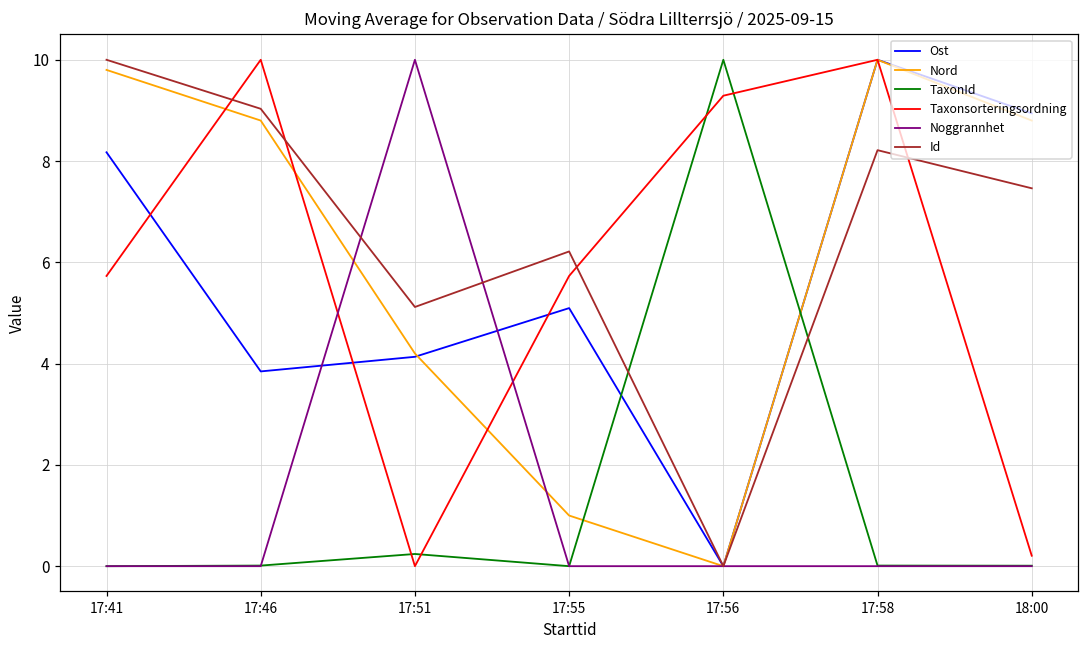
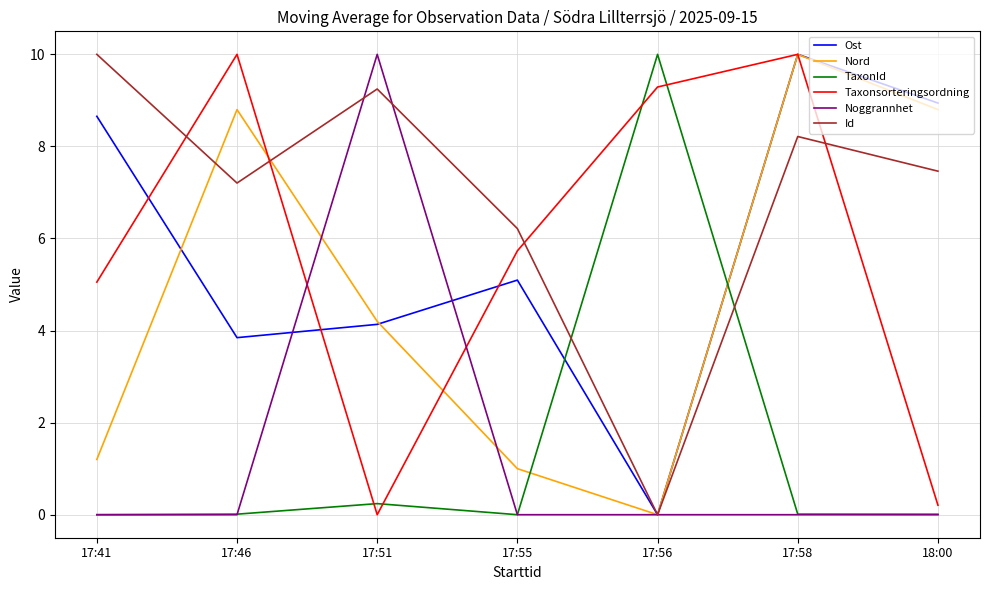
  {
    "Ost": {
-     "17:41": 8.2,
+     "17:41": 8.7,
      "17:46": 3.8,
      "17:51": 4.1,
      "17:55": 5.1
    },
    "Nord": {
-     "17:41": 9.8,
+     "17:41": 1.2,
      "17:46": 8.8,
      "17:51": 4.2,
      "17:55": 1.0
    },
    "TaxonId": {
      "17:51": 0.2,
      "17:56": 10.0
    },
    "Taxonsorteringsordning": {
-     "17:41": 5.7,
+     "17:41": 5.1,
      "17:46": 10.0,
      "17:51": 0.0,
      "17:55": 5.7,
      "17:56": 9.3,
      "18:00": 0.2
    },
    "Noggrannhet": {
      "17:51": 10.0
    },
    "Id": {
      "17:41": 10.0,
-     "17:46": 9.0,
-     "17:51": 5.1,
+     "17:46": 7.2,
+     "17:51": 9.2,
      "17:55": 6.2,
      "17:58": 8.2,
      "18:00": 7.5
    }
  }
